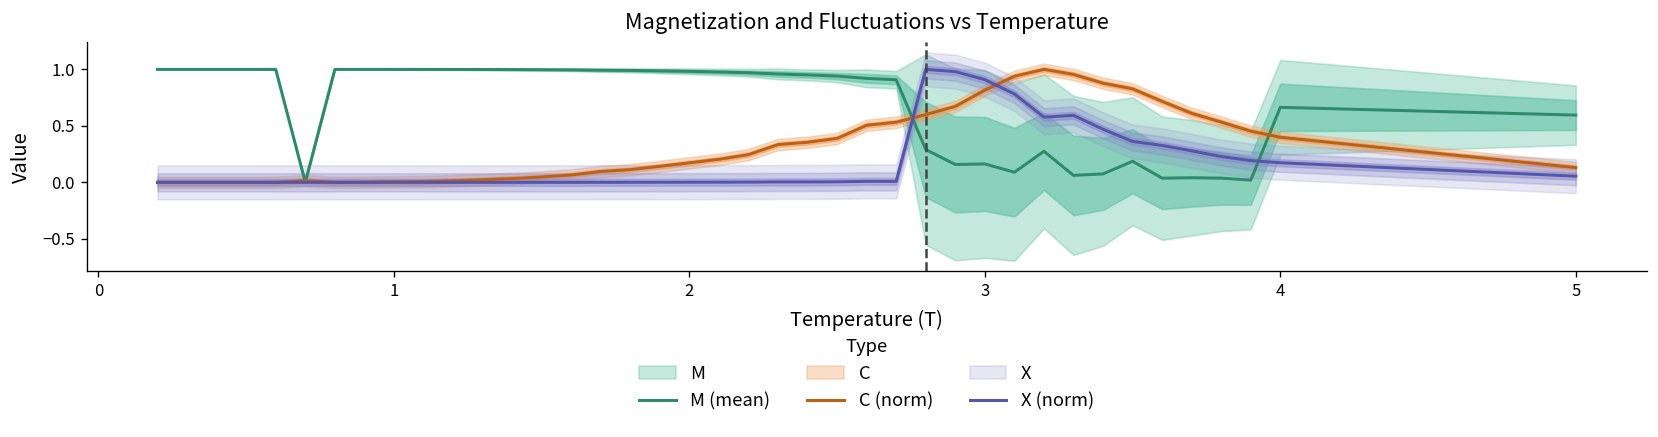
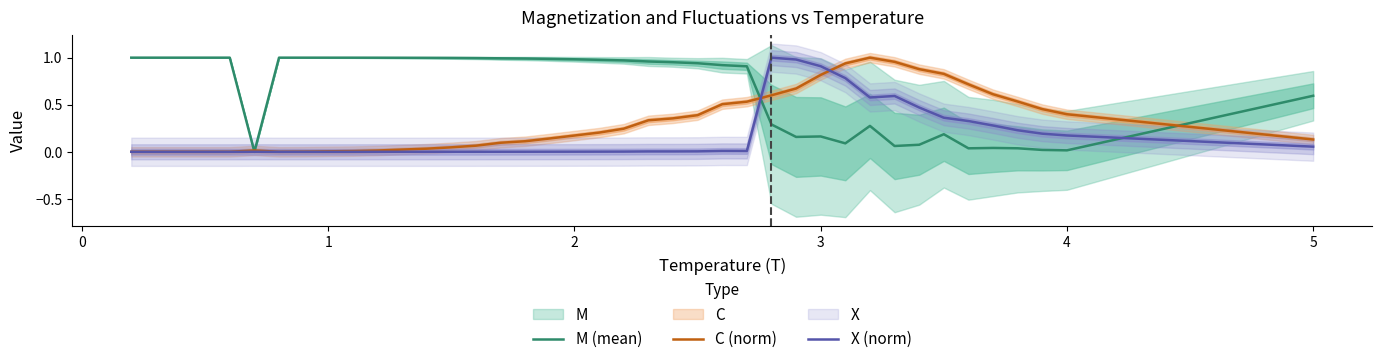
  {
    "M (mean)": {
      "3": 0.2,
-     "4": 0.7,
+     "4": 0.0,
      "5": 0.6
    },
    "X (norm)": {
      "2": 0.0,
      "3": 0.9,
      "4": 0.2,
      "5": 0.1
    }
  }
